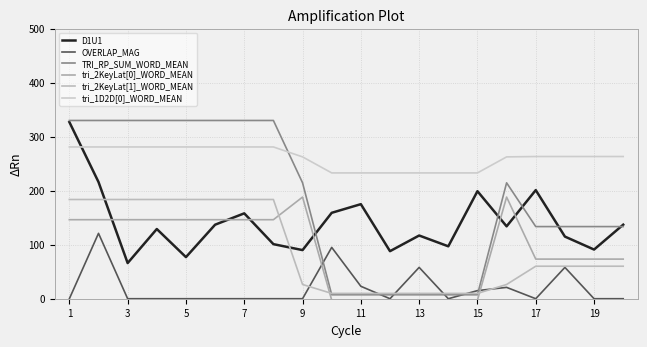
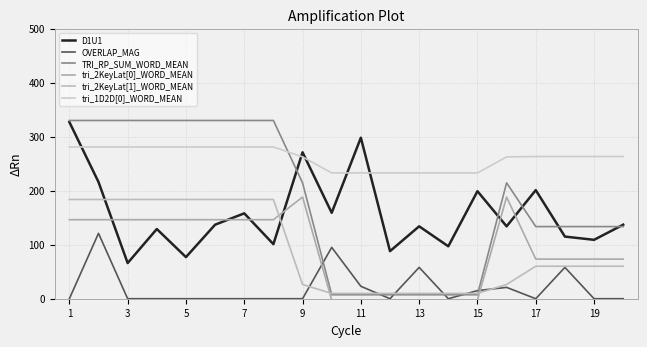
  {
    "D1U1": {
      "3": 70,
      "5": 80,
      "7": 160,
-     "9": 90,
-     "11": 180,
-     "13": 120,
+     "9": 270,
+     "11": 300,
+     "13": 130,
      "15": 200,
      "17": 200,
-     "19": 90
+     "19": 110
    },
    "OVERLAP_MAG": {
      "1": 0,
      "3": 0,
      "5": 0,
      "7": 0,
      "9": 0,
      "11": 20,
      "13": 60,
      "15": 20,
      "17": 0,
      "19": 0
    }
  }
